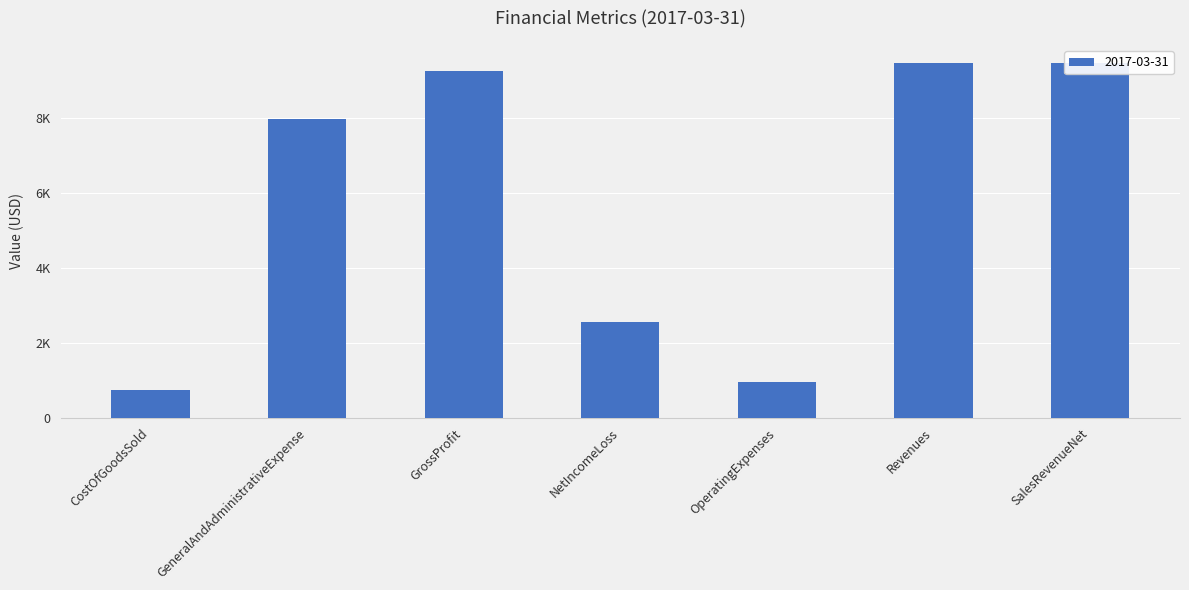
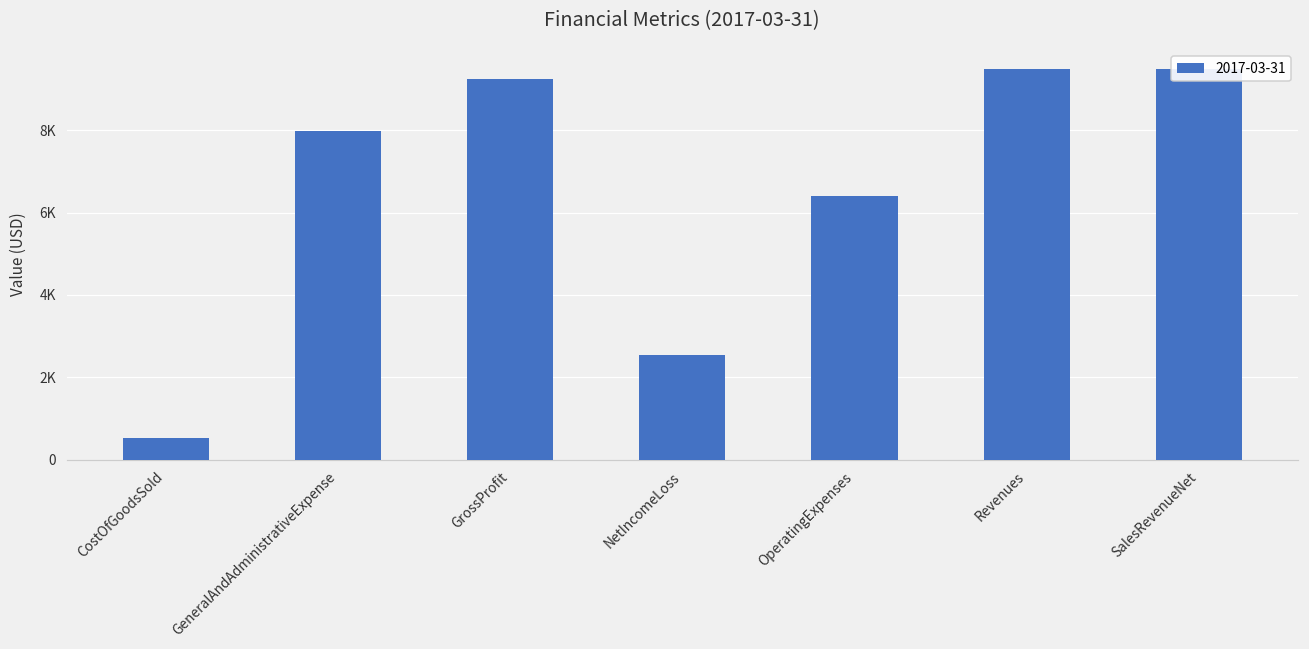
  {
-   "CostOfGoodsSold": 800,
+   "CostOfGoodsSold": 500,
    "GeneralAndAdministrativeExpense": 8000,
    "GrossProfit": 9300,
    "NetIncomeLoss": 2600,
-   "OperatingExpenses": 1000,
+   "OperatingExpenses": 6400,
    "Revenues": 9500
  }
